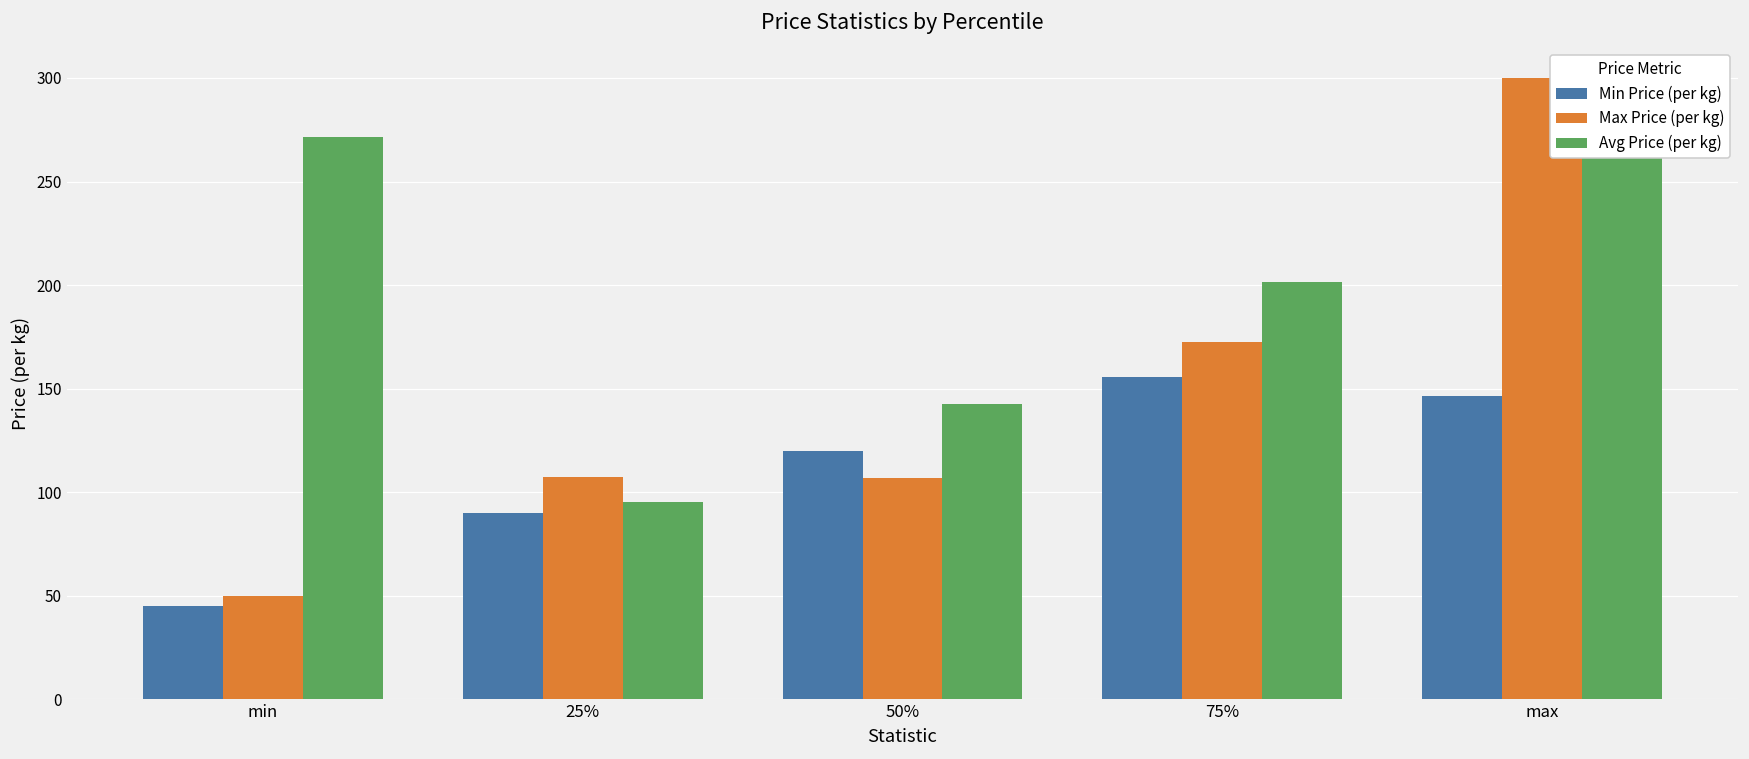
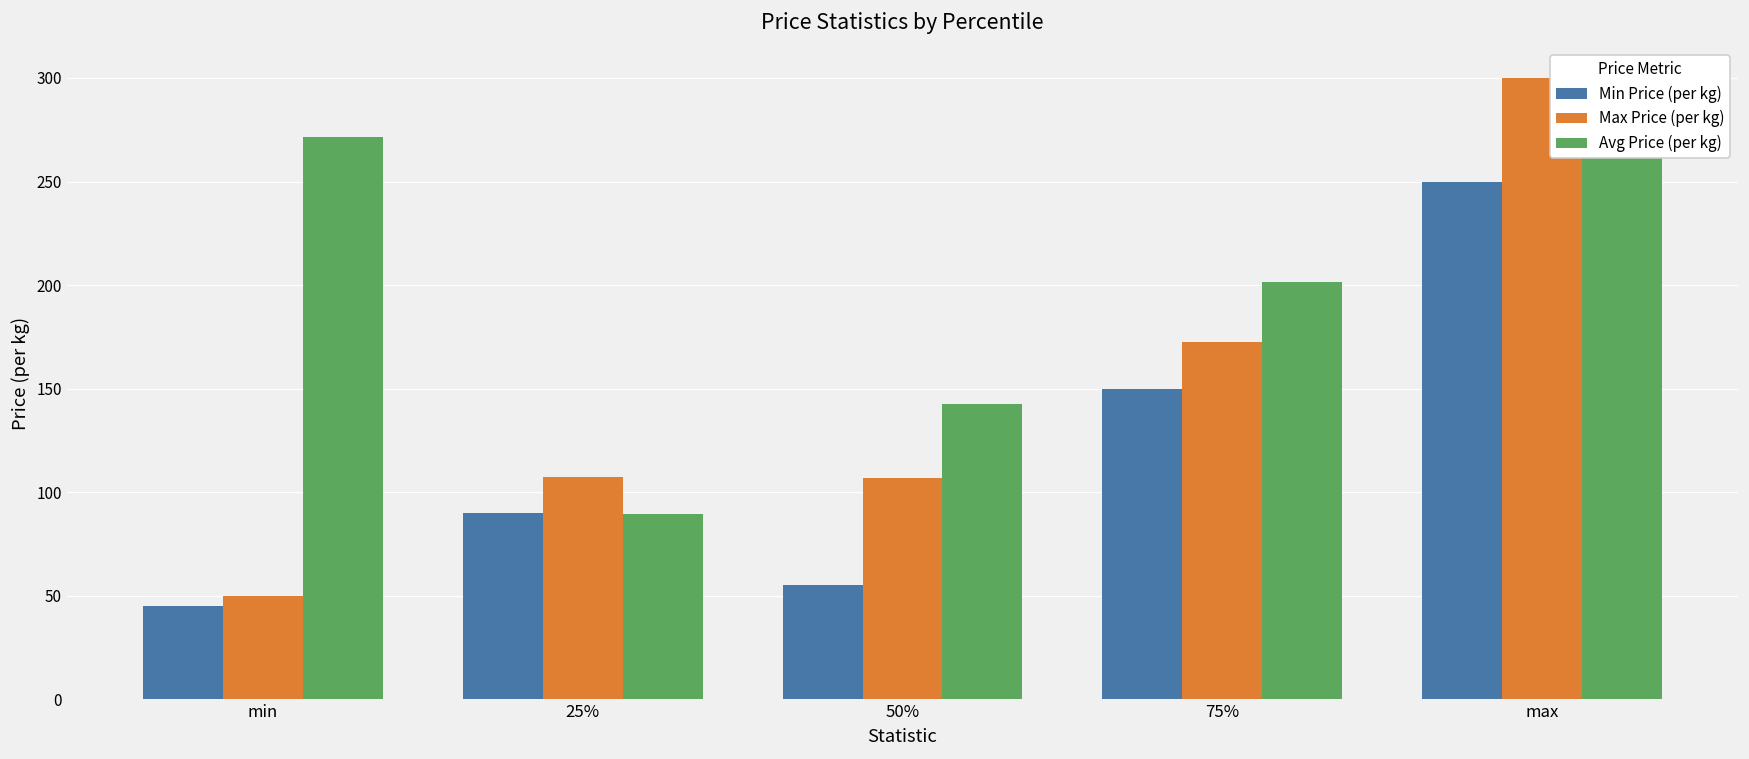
  {
    "Min Price (per kg)": {
      "min": 45,
      "25%": 90,
-     "50%": 120,
-     "75%": 156,
-     "max": 146
+     "50%": 55,
+     "75%": 150,
+     "max": 250
    },
    "Max Price (per kg)": {
      "min": 50,
      "25%": 108,
      "50%": 107,
      "75%": 173,
      "max": 300
    },
    "Avg Price (per kg)": {
      "min": 271,
-     "25%": 95,
+     "25%": 89,
      "50%": 143,
      "75%": 202
    }
  }
